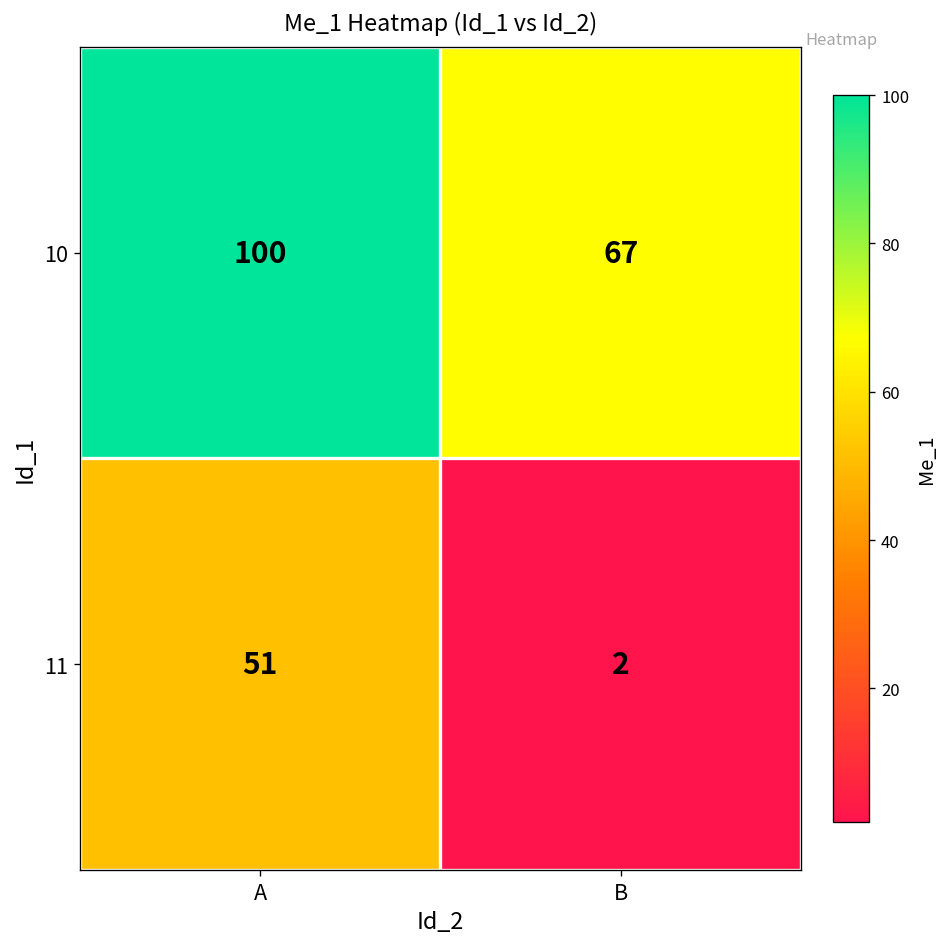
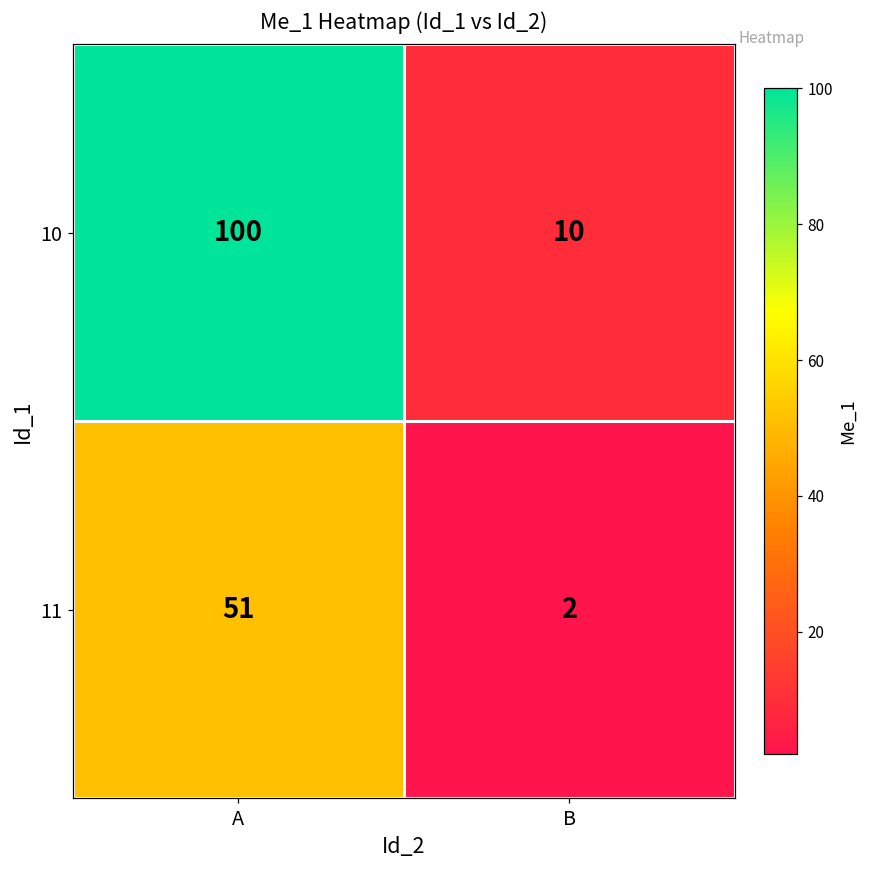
  {
    "10": {
      "A": 100,
-     "B": 67
+     "B": 10
    },
    "11": {
      "A": 51,
      "B": 2
    }
  }
